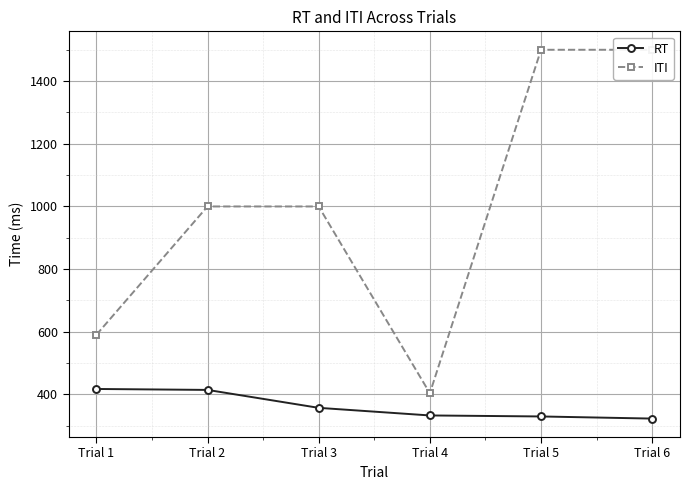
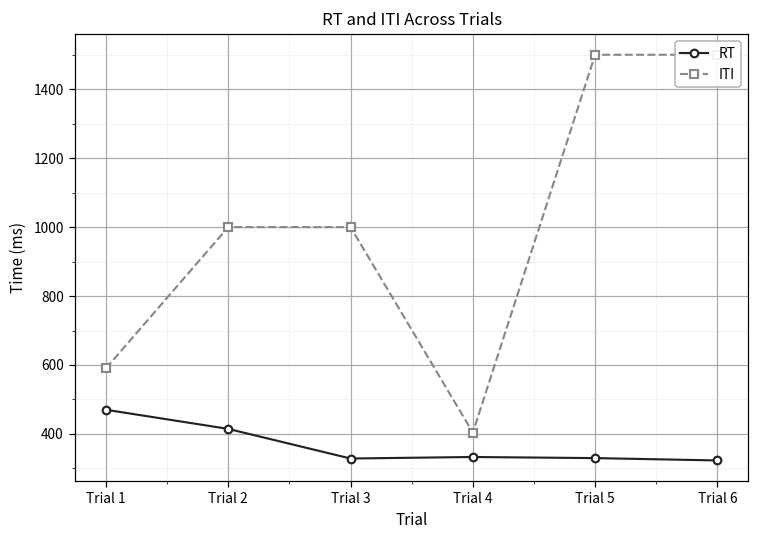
  {
    "RT": {
-     "Trial 1": 420,
+     "Trial 1": 470,
      "Trial 2": 410,
-     "Trial 3": 360,
+     "Trial 3": 330,
      "Trial 4": 330,
      "Trial 5": 330,
      "Trial 6": 320
    },
    "ITI": {
      "Trial 1": 590,
      "Trial 2": 1000,
      "Trial 3": 1000,
      "Trial 4": 400,
      "Trial 5": 1500
    }
  }
